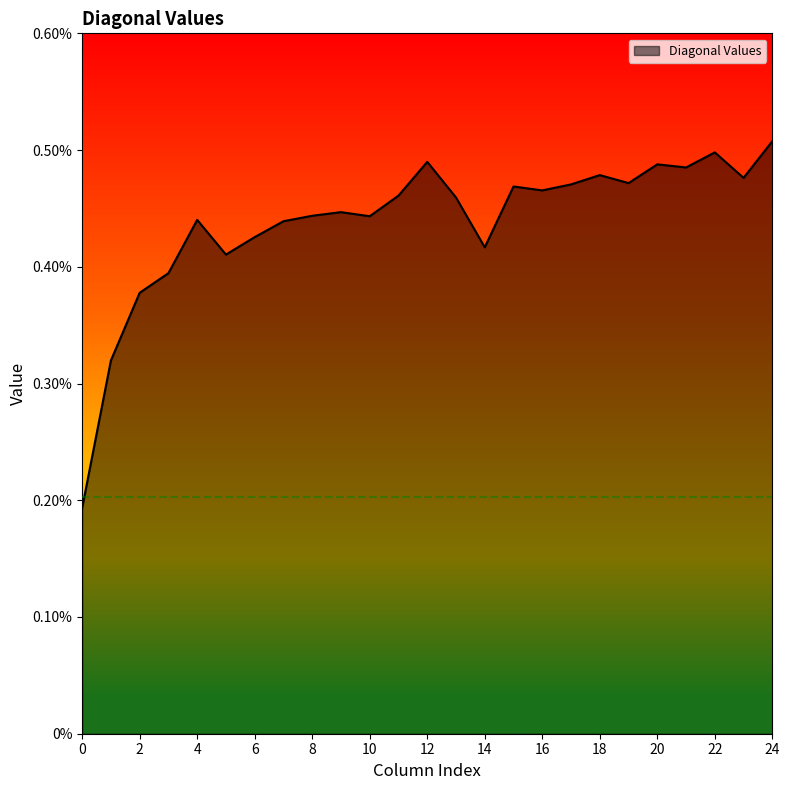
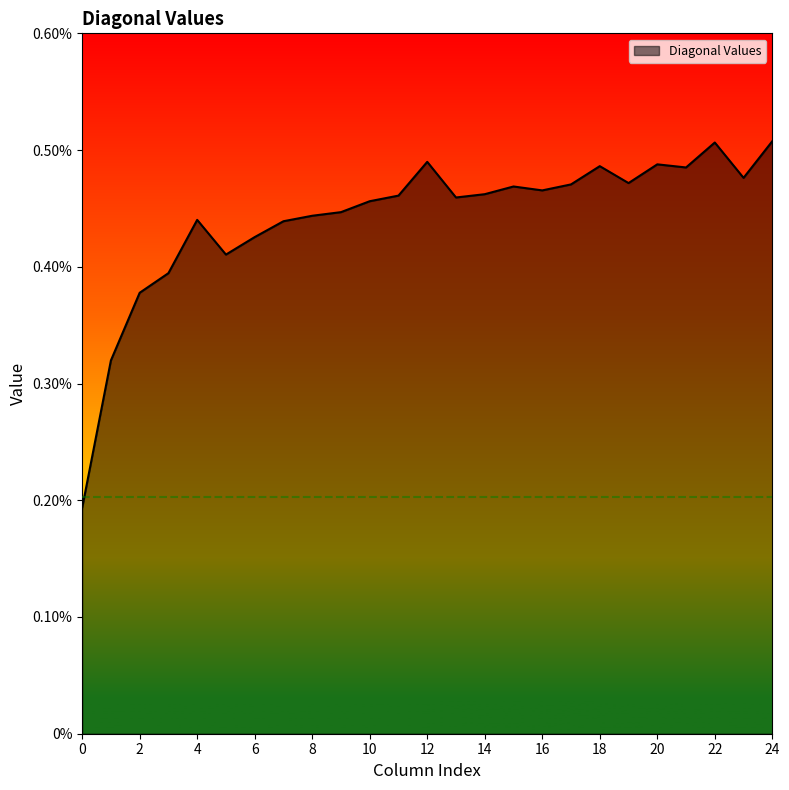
  {
    "0": "0.193%",
    "2": "0.378%",
    "4": "0.440%",
    "6": "0.425%",
    "8": "0.444%",
-   "10": "0.443%",
+   "10": "0.456%",
    "12": "0.490%",
-   "14": "0.417%",
+   "14": "0.462%",
    "16": "0.465%",
-   "18": "0.479%",
+   "18": "0.486%",
    "20": "0.488%",
-   "22": "0.498%",
+   "22": "0.506%",
    "24": "0.508%"
  }
